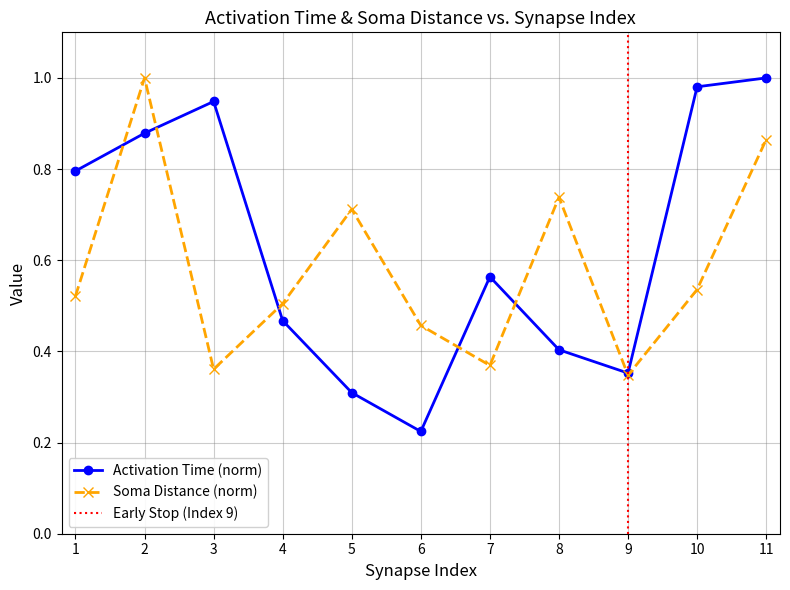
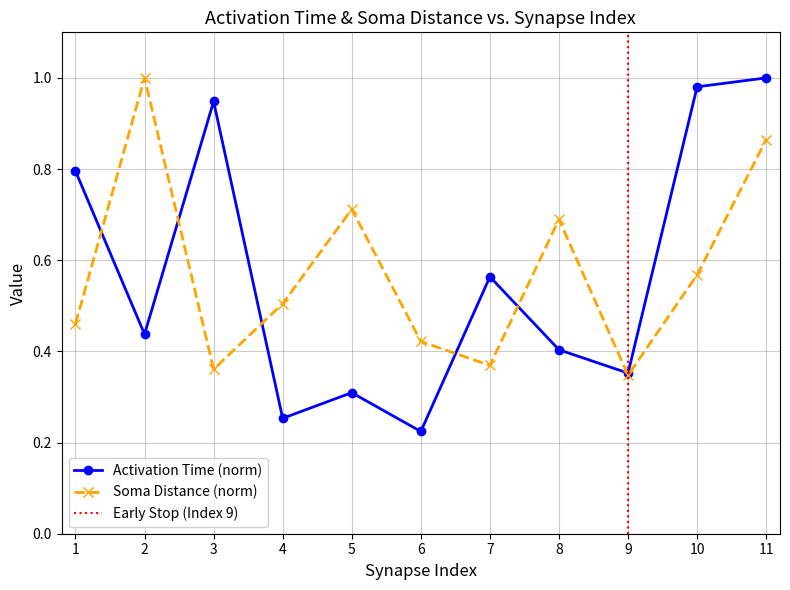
  {
    "Activation Time (norm)": {
      "1": 0.80,
-     "2": 0.88,
+     "2": 0.44,
      "3": 0.95,
-     "4": 0.47,
+     "4": 0.25,
      "5": 0.31,
      "6": 0.22,
      "7": 0.56,
      "8": 0.40,
      "10": 0.98,
      "11": 1.00
    },
    "Soma Distance (norm)": {
-     "1": 0.52,
+     "1": 0.46,
      "2": 1.00,
      "3": 0.36,
      "4": 0.50,
      "5": 0.71,
-     "6": 0.46,
+     "6": 0.42,
      "7": 0.37,
-     "8": 0.74,
-     "10": 0.54,
+     "8": 0.69,
+     "10": 0.57,
      "11": 0.86
    }
  }
